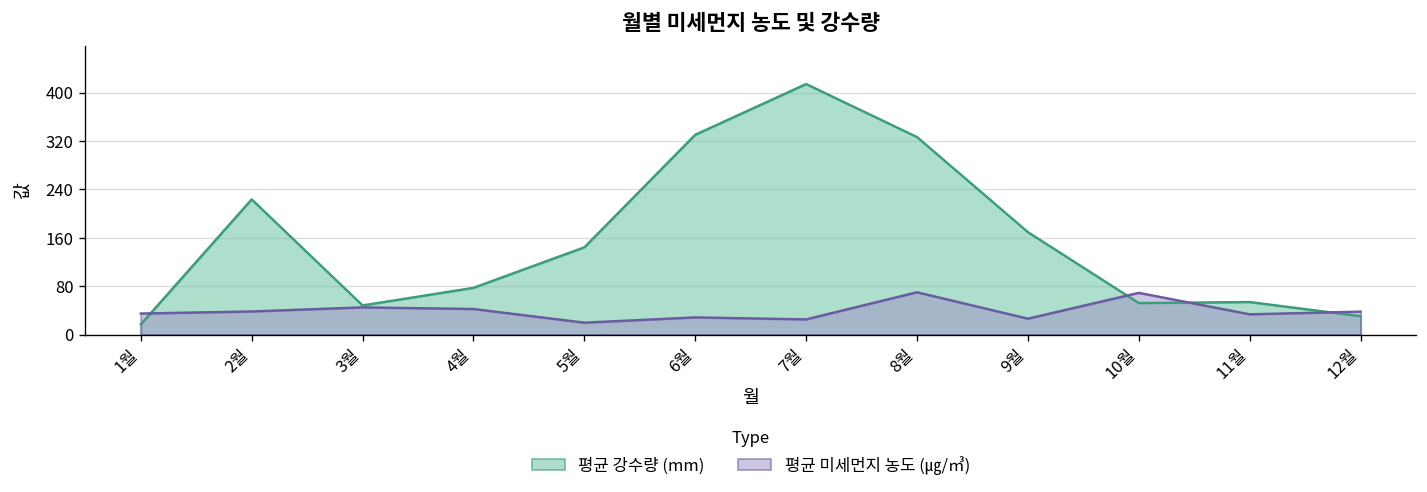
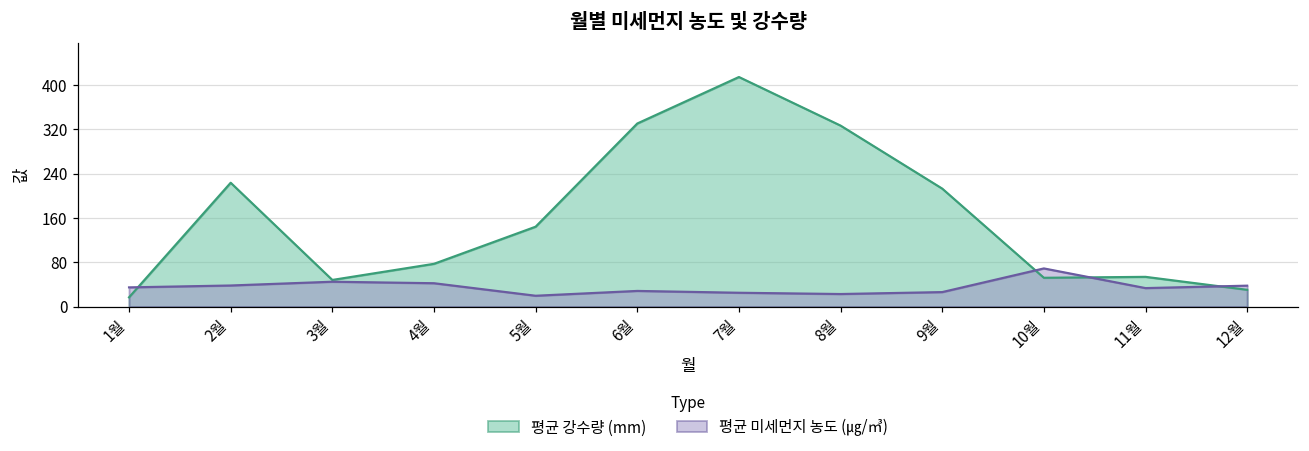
  {
    "평균 강수량 (mm)": {
      "1월": 20,
      "2월": 220,
      "4월": 80,
      "5월": 140,
      "6월": 330,
      "7월": 410,
      "8월": 330,
-     "9월": 170,
+     "9월": 210,
      "10월": 50,
      "11월": 50,
      "12월": 30
    },
    "평균 미세먼지 농도 (㎍/㎥)": {
      "1월": 30,
      "2월": 40,
      "4월": 40,
      "5월": 20,
      "6월": 30,
      "7월": 30,
-     "8월": 70,
+     "8월": 20,
      "9월": 30,
      "10월": 70,
      "11월": 30,
      "12월": 40
    }
  }
